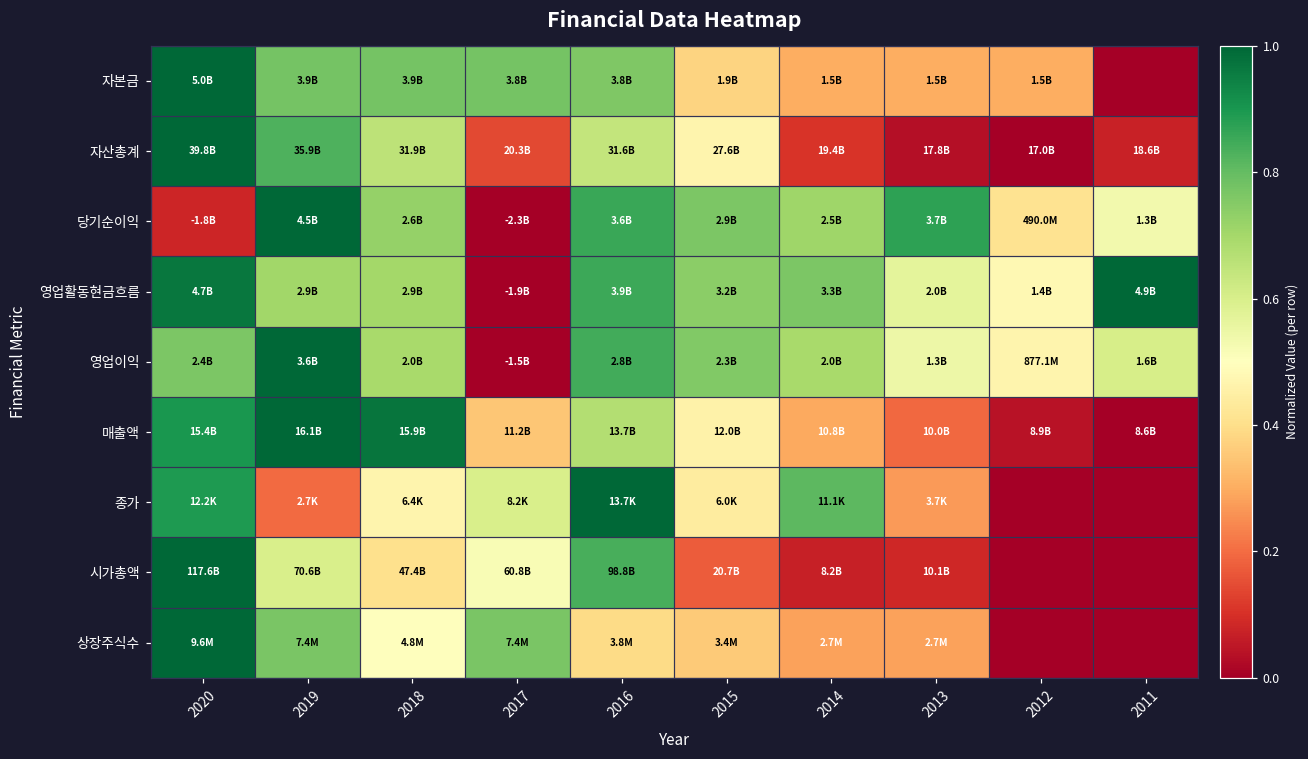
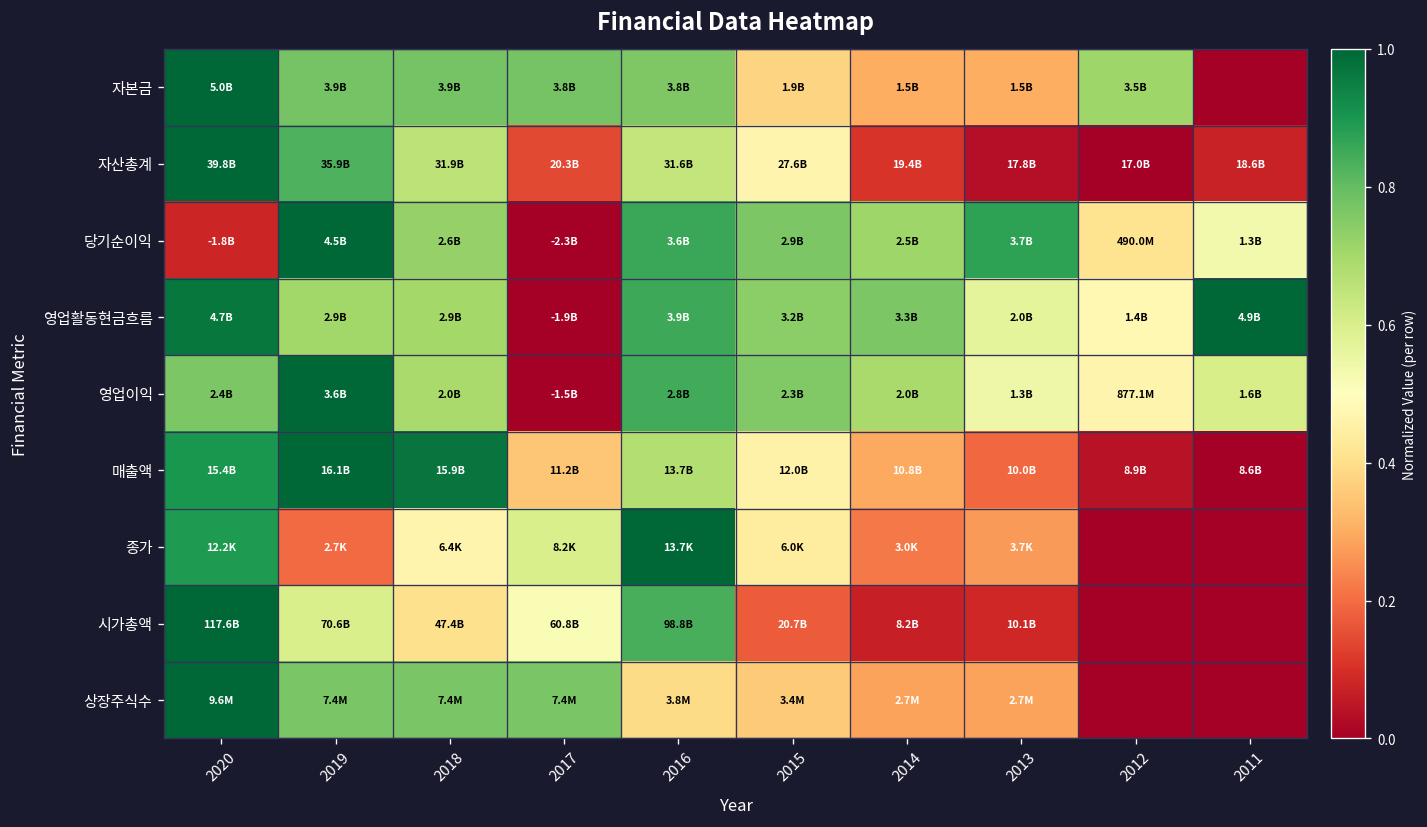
  {
    "자본금": {
      "2020": "5.0B",
      "2019": "3.9B",
      "2018": "3.9B",
      "2017": "3.8B",
      "2016": "3.8B",
      "2015": "1.9B",
      "2014": "1.5B",
      "2013": "1.5B",
-     "2012": "1.5B"
+     "2012": "3.5B"
    },
    "자산총계": {
      "2020": "39.8B",
      "2019": "35.9B",
      "2018": "31.9B",
      "2017": "20.3B",
      "2016": "31.6B",
      "2015": "27.6B",
      "2014": "19.4B",
      "2013": "17.8B",
      "2012": "17.0B",
      "2011": "18.6B"
    },
    "당기순이익": {
      "2020": "-1.8B",
      "2019": "4.5B",
      "2018": "2.6B",
      "2017": "-2.3B",
      "2016": "3.6B",
      "2015": "2.9B",
      "2014": "2.5B",
      "2013": "3.7B",
      "2012": "490.0M",
      "2011": "1.3B"
    },
    "영업활동현금흐름": {
      "2020": "4.7B",
      "2019": "2.9B",
      "2018": "2.9B",
      "2017": "-1.9B",
      "2016": "3.9B",
      "2015": "3.2B",
      "2014": "3.3B",
      "2013": "2.0B",
      "2012": "1.4B",
      "2011": "4.9B"
    },
    "영업이익": {
      "2020": "2.4B",
      "2019": "3.6B",
      "2018": "2.0B",
      "2017": "-1.5B",
      "2016": "2.8B",
      "2015": "2.3B",
      "2014": "2.0B",
      "2013": "1.3B",
      "2012": "877.1M",
      "2011": "1.6B"
    },
    "매출액": {
      "2020": "15.4B",
      "2019": "16.1B",
      "2018": "15.9B",
      "2017": "11.2B",
      "2016": "13.7B",
      "2015": "12.0B",
      "2014": "10.8B",
      "2013": "10.0B",
      "2012": "8.9B",
      "2011": "8.6B"
    },
    "종가": {
      "2020": "12.2K",
      "2019": "2.7K",
      "2018": "6.4K",
      "2017": "8.2K",
      "2016": "13.7K",
      "2015": "6.0K",
-     "2014": "11.1K",
+     "2014": "3.0K",
      "2013": "3.7K"
    },
    "시가총액": {
      "2020": "117.6B",
      "2019": "70.6B",
      "2018": "47.4B",
      "2017": "60.8B",
      "2016": "98.8B",
      "2015": "20.7B",
      "2014": "8.2B",
      "2013": "10.1B"
    },
    "상장주식수": {
      "2020": "9.6M",
      "2019": "7.4M",
-     "2018": "4.8M",
+     "2018": "7.4M",
      "2017": "7.4M",
      "2016": "3.8M",
      "2015": "3.4M",
      "2014": "2.7M",
      "2013": "2.7M"
    }
  }
